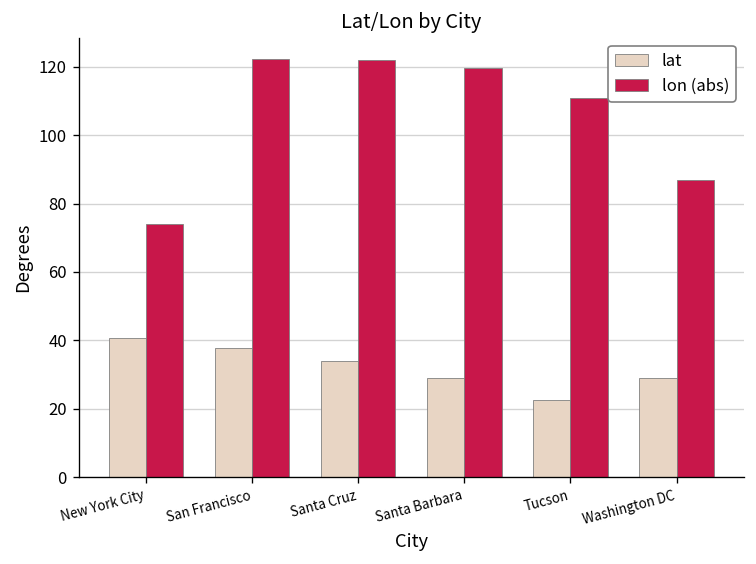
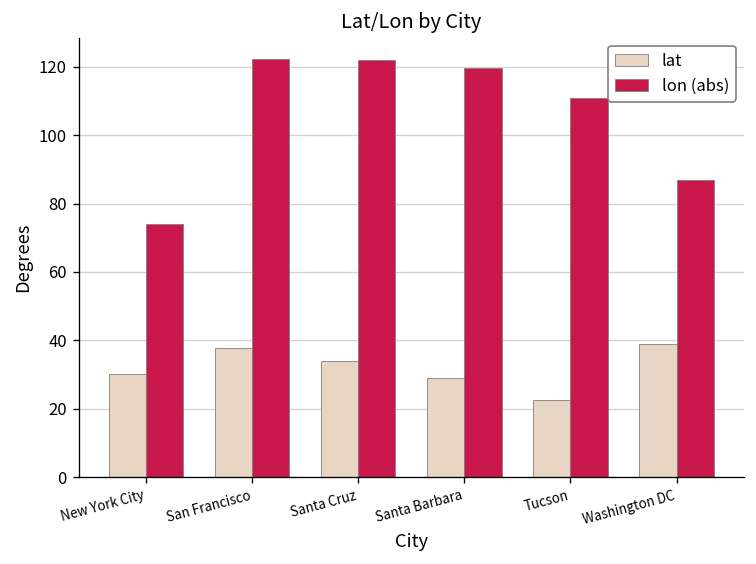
  {
    "lat": {
-     "New York City": 41,
+     "New York City": 30,
      "San Francisco": 38,
      "Santa Cruz": 34,
      "Santa Barbara": 29,
      "Tucson": 23,
-     "Washington DC": 29
+     "Washington DC": 39
    },
    "lon (abs)": {
      "New York City": 74,
      "San Francisco": 122,
      "Santa Cruz": 122,
      "Santa Barbara": 120,
      "Tucson": 111,
      "Washington DC": 87
    }
  }
